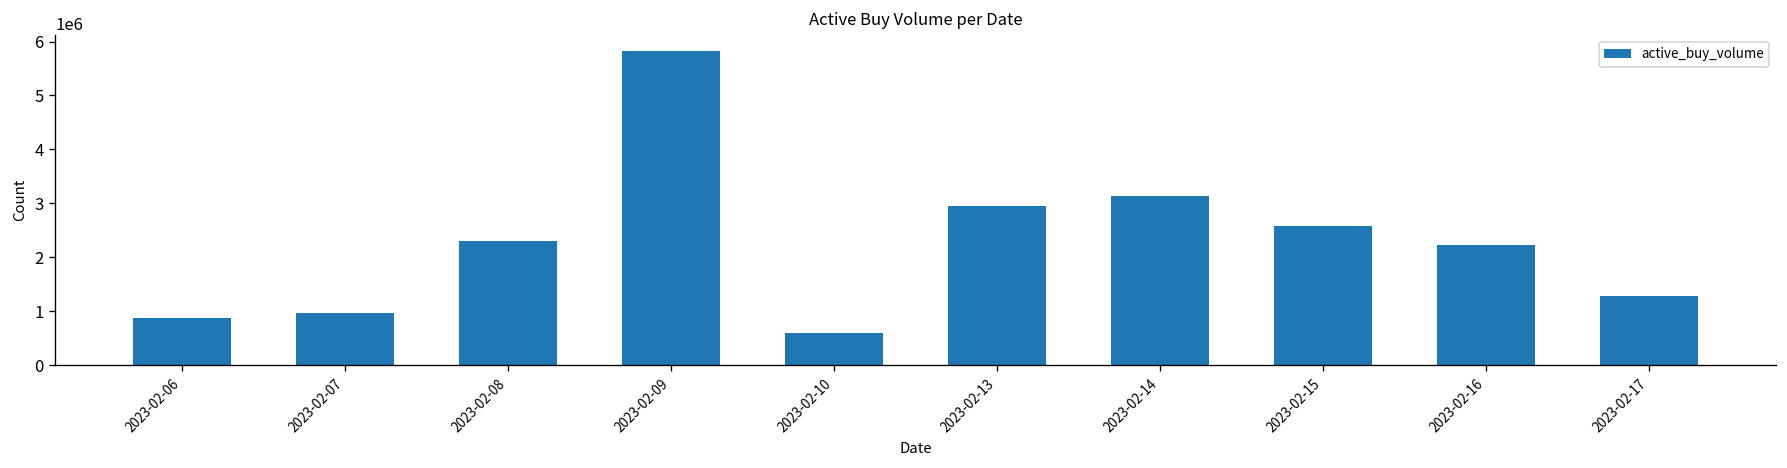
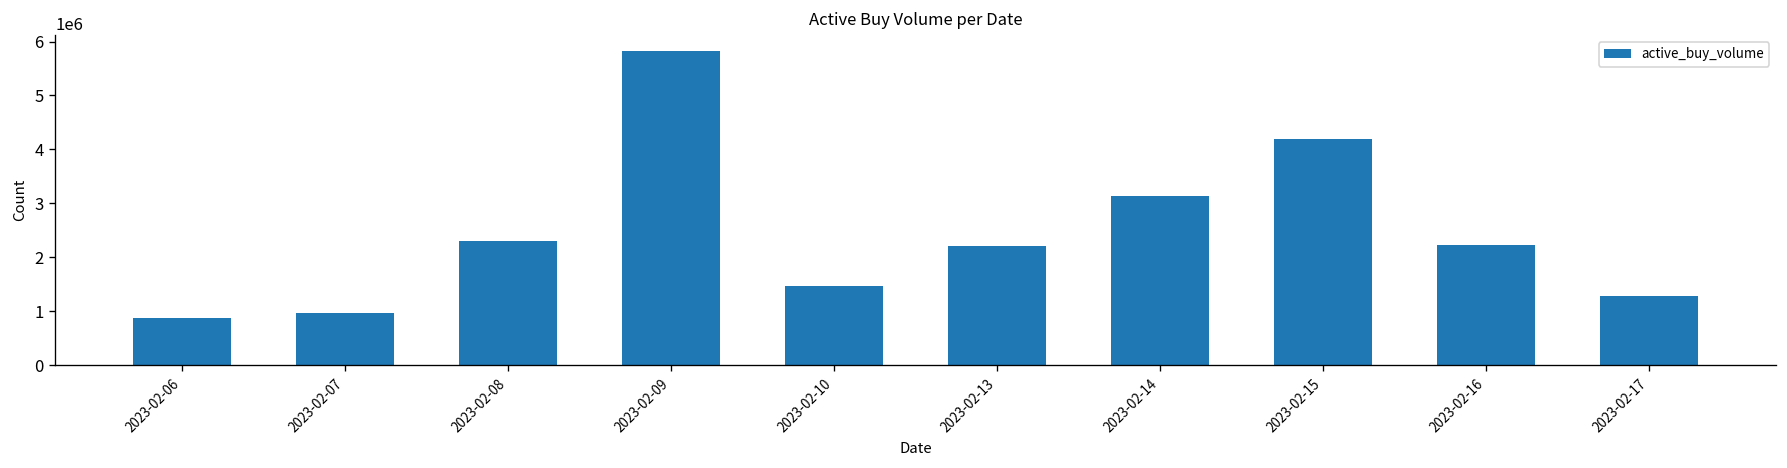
  {
    "2023-02-06": 900000,
    "2023-02-07": 1000000,
    "2023-02-08": 2300000,
    "2023-02-09": 5800000,
-   "2023-02-10": 600000,
-   "2023-02-13": 3000000,
+   "2023-02-10": 1500000,
+   "2023-02-13": 2200000,
    "2023-02-14": 3100000,
-   "2023-02-15": 2600000,
+   "2023-02-15": 4200000,
    "2023-02-16": 2200000,
    "2023-02-17": 1300000
  }
